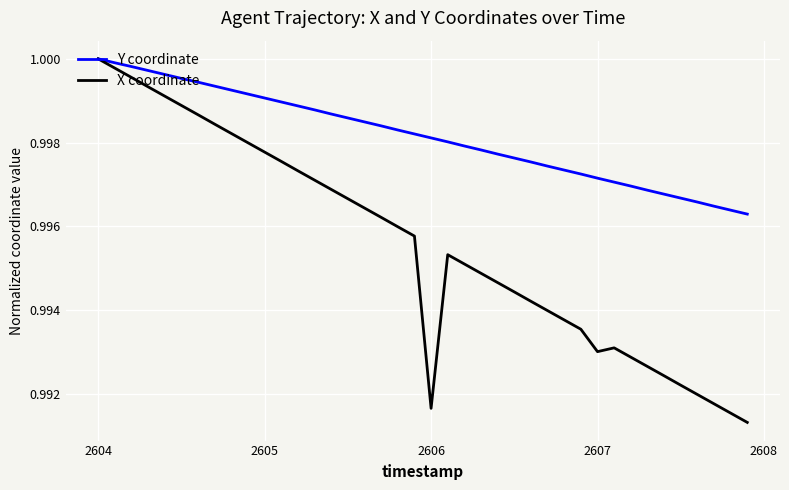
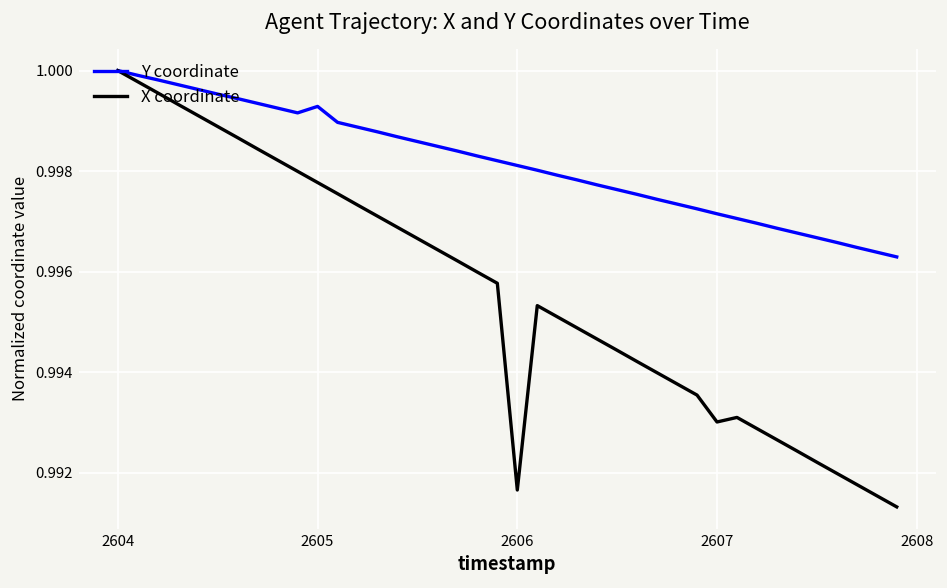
  {
    "Y coordinate": {
-     "2605": 0.9991,
+     "2605": 0.9993,
      "2606": 0.9981,
      "2607": 0.9972
    },
    "X coordinate": {
      "2605": 0.9978,
      "2606": 0.9917,
      "2607": 0.9930
    }
  }
